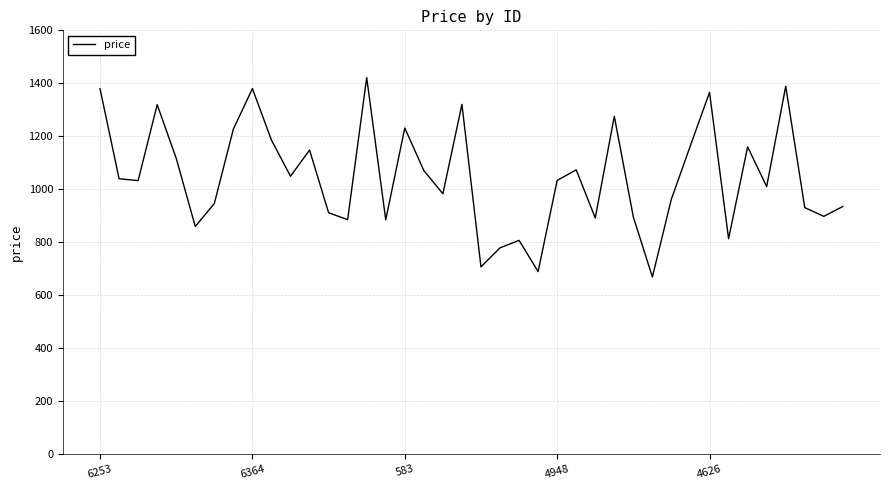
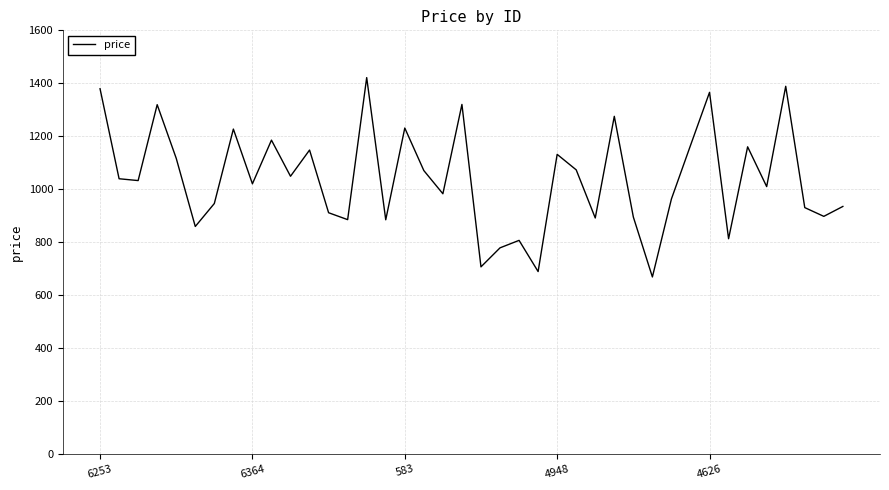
  {
    "6253": 1380,
-   "6364": 1380,
+   "6364": 1020,
    "583": 1230,
-   "4948": 1030,
+   "4948": 1130,
    "4626": 1370
  }
